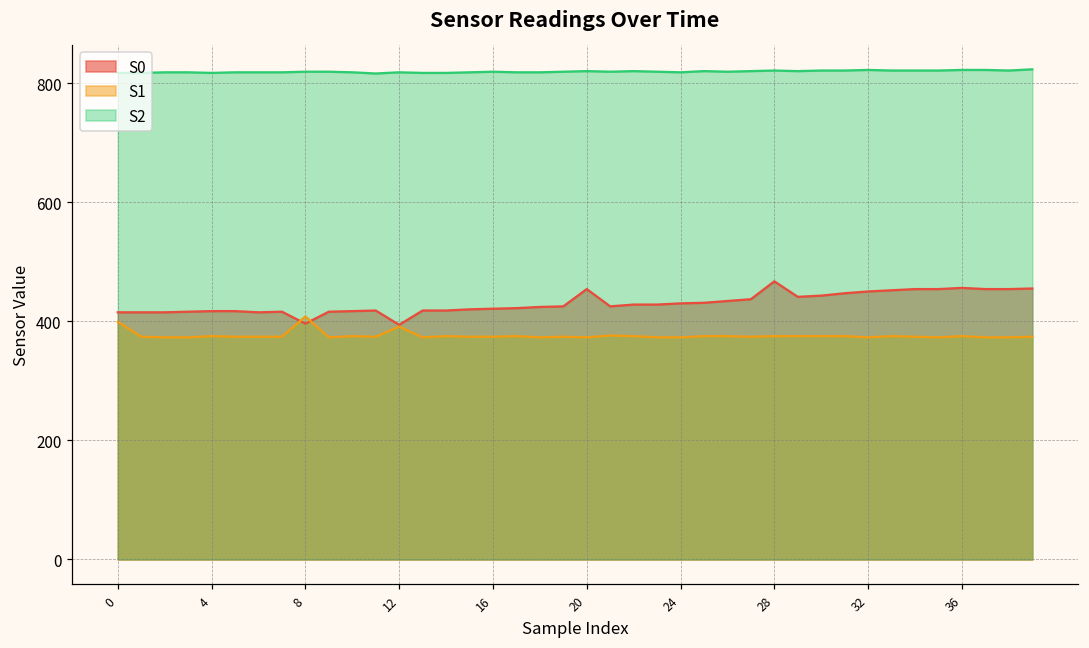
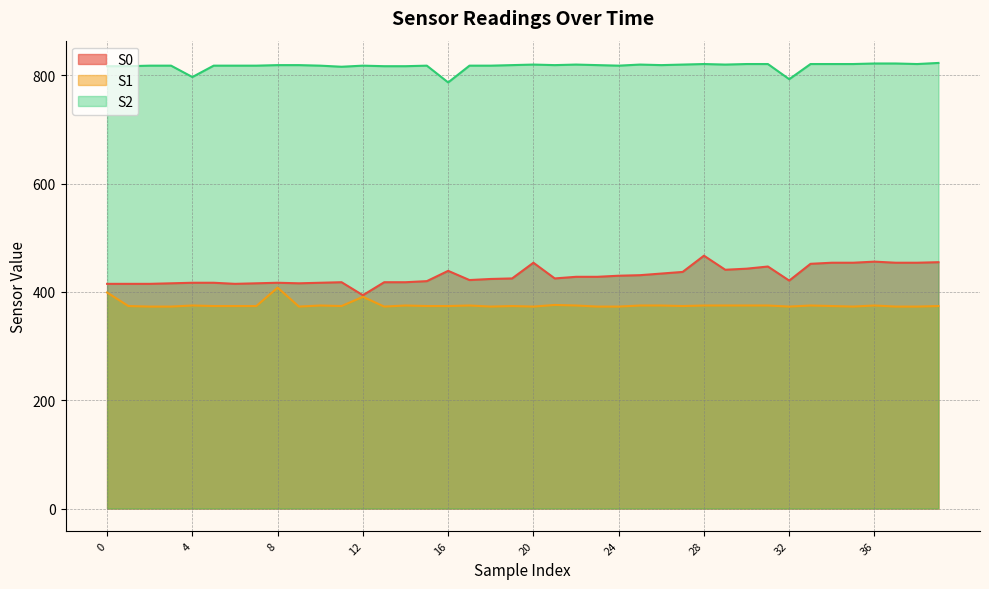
  {
    "S0": {
      "0": 420,
      "4": 420,
-     "8": 400,
-     "16": 420,
+     "8": 420,
+     "16": 440,
      "20": 450,
      "24": 430,
      "28": 470,
-     "32": 450,
+     "32": 420,
      "36": 460
    },
    "S1": {
      "0": 400,
      "4": 380,
      "8": 410,
      "16": 370,
      "20": 370,
      "24": 370,
      "28": 380,
      "32": 370,
      "36": 380
    },
    "S2": {
-     "4": 820,
+     "4": 800,
      "8": 820,
      "12": 820,
-     "16": 820,
+     "16": 790,
      "20": 820,
      "24": 820,
      "28": 820,
-     "32": 820,
+     "32": 790,
      "36": 820
    }
  }
